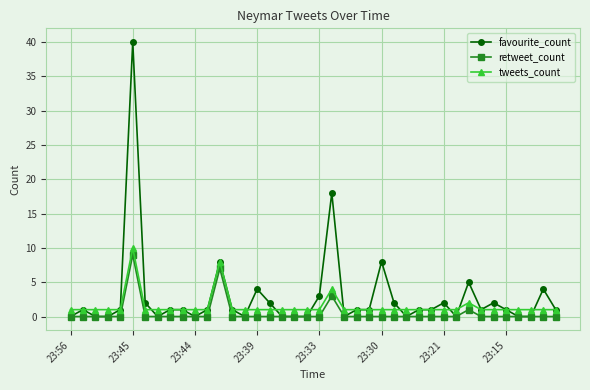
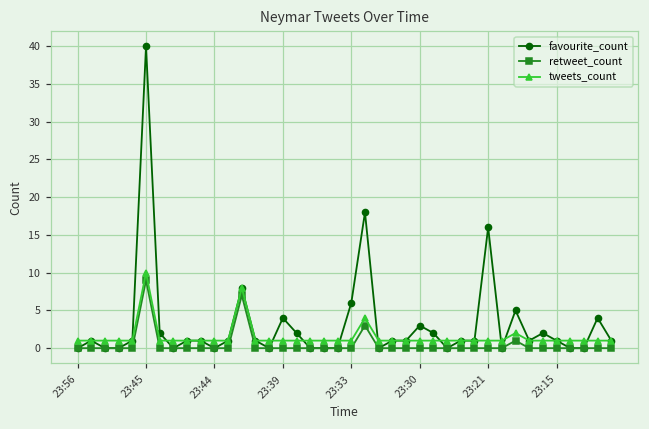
  {
    "favourite_count": {
-     "23:33": 3,
-     "23:30": 8,
-     "23:21": 2
+     "23:33": 6,
+     "23:30": 3,
+     "23:21": 16
    },
    "retweet_count": {
      "23:33": 0,
      "23:30": 0,
      "23:21": 0,
      "23:15": 0
    },
    "tweets_count": {
      "23:56": 1,
      "23:33": 1,
      "23:30": 1,
      "23:21": 1
    }
  }
